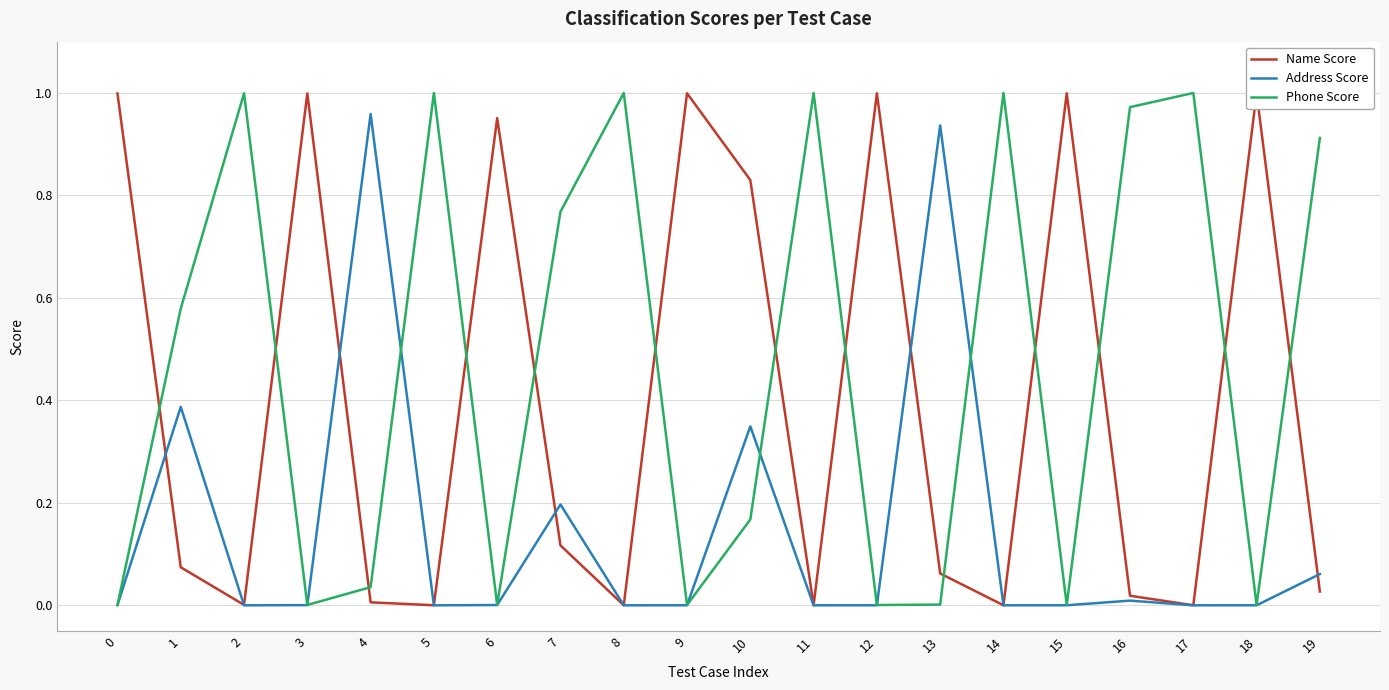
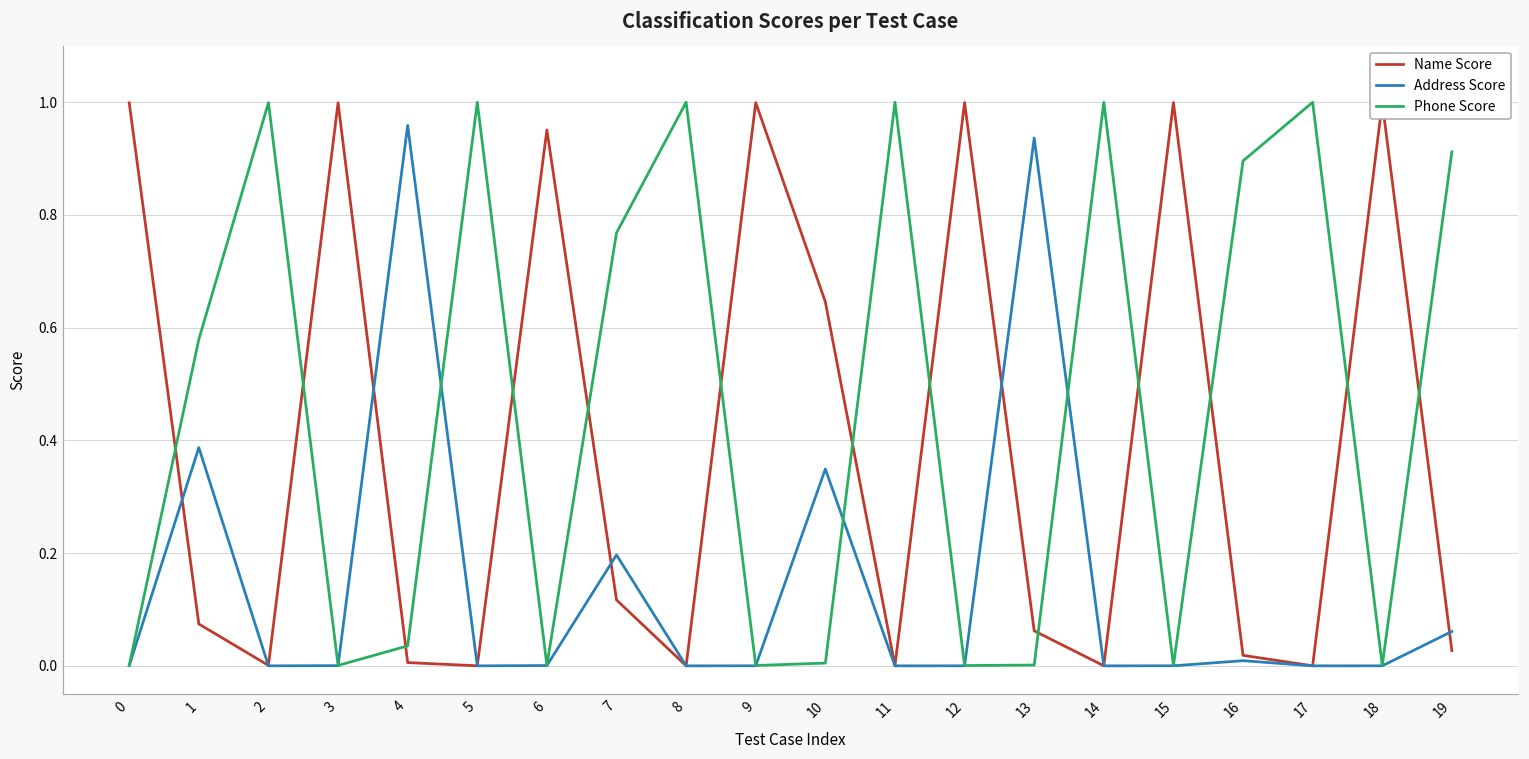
  {
    "Name Score": {
      "0": 1.00,
      "1": 0.07,
      "3": 1.00,
      "4": 0.01,
      "6": 0.95,
      "7": 0.12,
      "9": 1.00,
-     "10": 0.83,
+     "10": 0.65,
      "12": 1.00,
      "13": 0.06,
      "15": 1.00,
      "16": 0.02,
      "19": 0.03
    },
    "Address Score": {
      "1": 0.39,
      "4": 0.96,
      "7": 0.20,
      "10": 0.35,
      "13": 0.94,
      "16": 0.01,
      "19": 0.06
    },
    "Phone Score": {
      "1": 0.58,
      "2": 1.00,
      "4": 0.04,
      "5": 1.00,
      "7": 0.77,
      "8": 1.00,
-     "10": 0.17,
+     "10": 0.00,
      "11": 1.00,
      "13": 0.00,
      "14": 1.00,
-     "16": 0.97,
+     "16": 0.90,
      "17": 1.00,
      "19": 0.91
    }
  }
